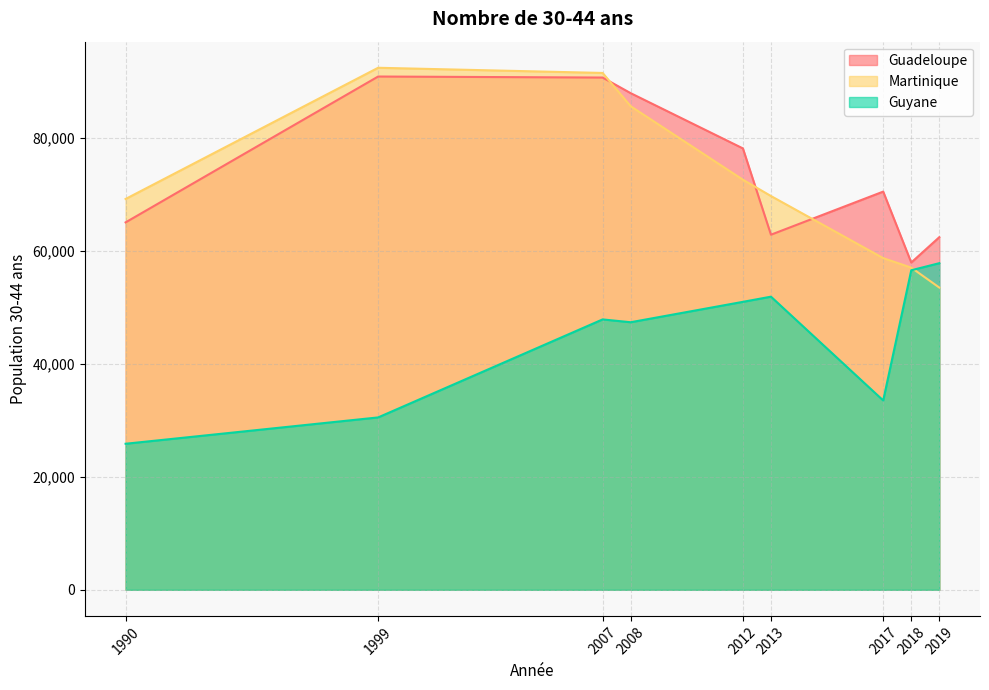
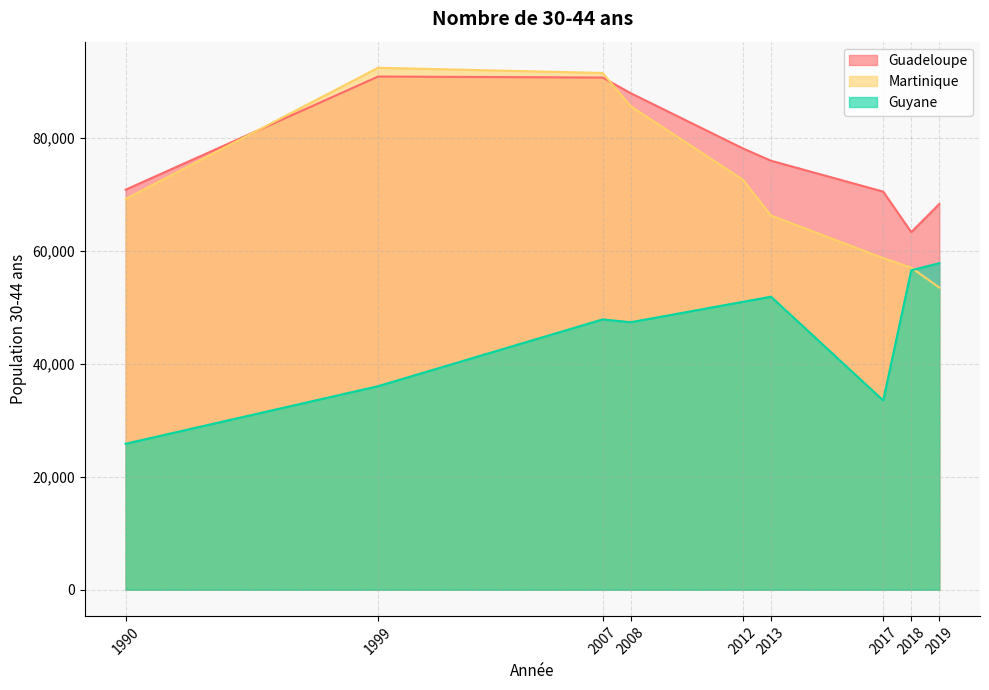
  {
    "Guadeloupe": {
-     "1990": "65,000",
+     "1990": "71,000",
      "1999": "91,000",
      "2007": "91,000",
      "2008": "88,000",
      "2012": "78,000",
-     "2013": "63,000",
+     "2013": "76,000",
      "2017": "71,000",
-     "2018": "58,000",
-     "2019": "62,000"
+     "2018": "63,000",
+     "2019": "68,000"
    },
    "Martinique": {
      "1990": "69,000",
      "1999": "92,000",
      "2007": "92,000",
      "2008": "86,000",
      "2012": "73,000",
-     "2013": "70,000",
+     "2013": "66,000",
      "2017": "59,000",
      "2018": "57,000",
      "2019": "54,000"
    },
    "Guyane": {
      "1990": "26,000",
-     "1999": "31,000",
+     "1999": "36,000",
      "2007": "48,000",
      "2008": "47,000",
      "2012": "51,000",
      "2013": "52,000",
      "2017": "34,000",
      "2018": "57,000",
      "2019": "58,000"
    }
  }
